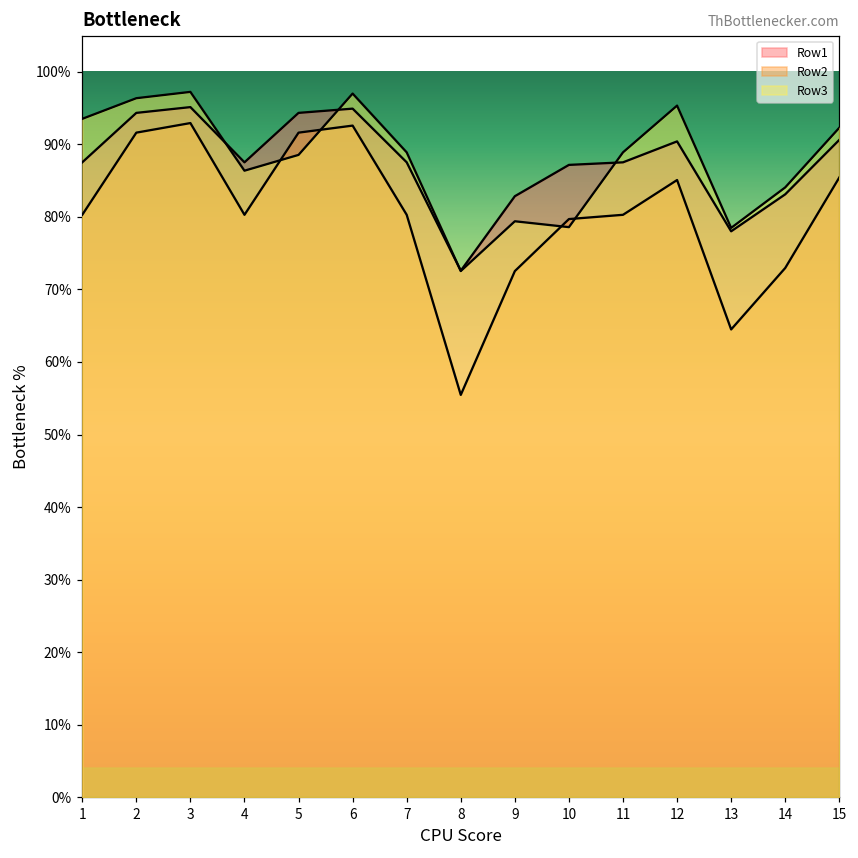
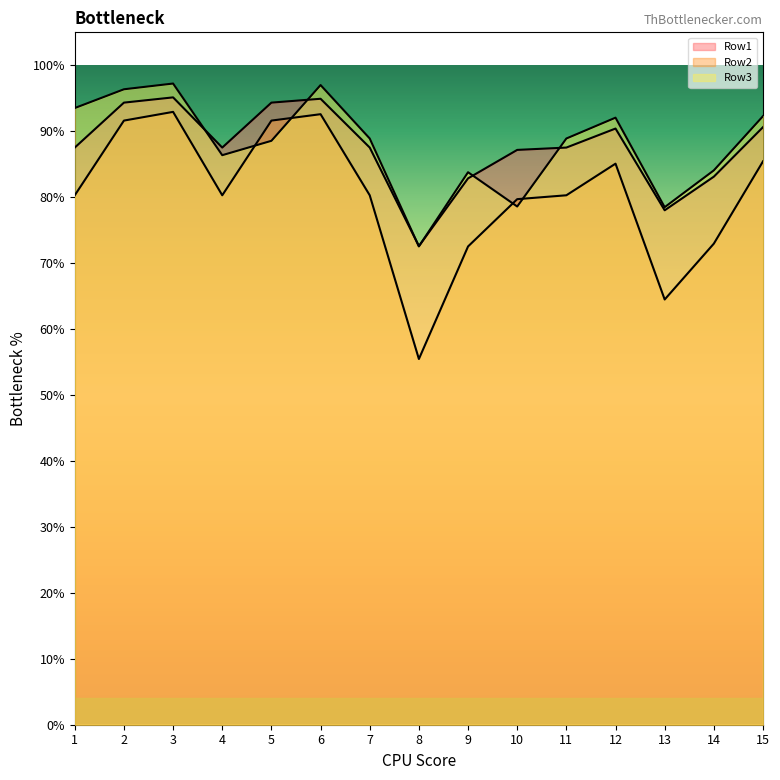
  {
    "Row3": {
      "1": "94%",
      "2": "96%",
      "3": "97%",
      "4": "86%",
      "5": "89%",
      "6": "97%",
      "7": "89%",
-     "9": "79%",
+     "9": "84%",
      "10": "79%",
      "11": "89%",
-     "12": "95%",
+     "12": "92%",
      "13": "78%",
      "14": "84%",
      "15": "92%"
    }
  }
